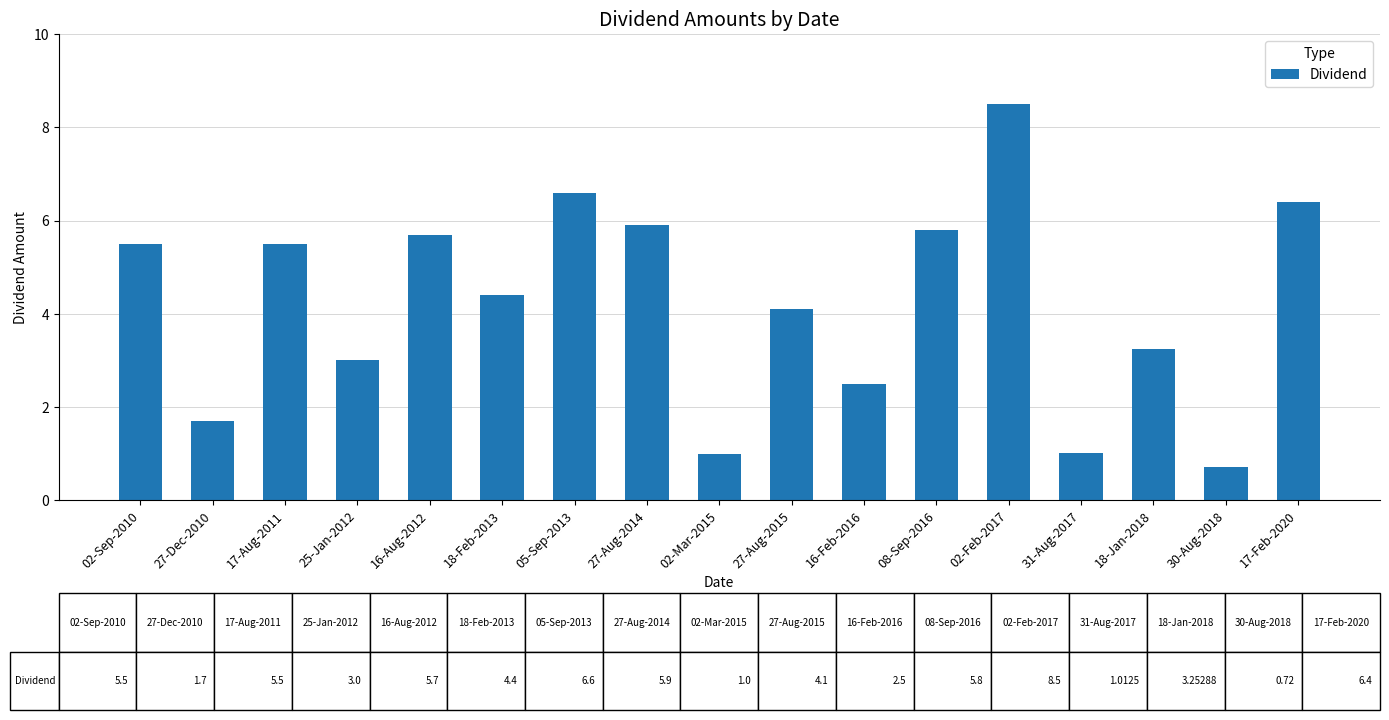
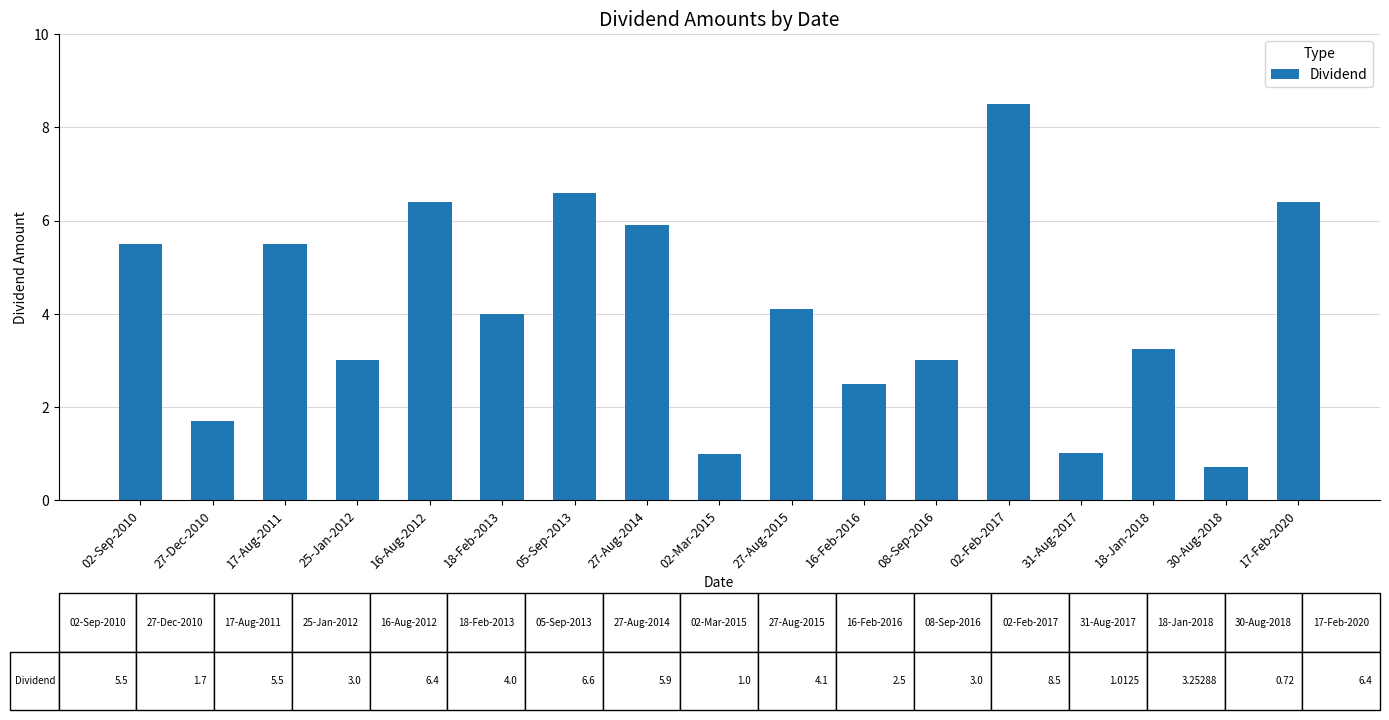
  {
-   "16-Aug-2012": 5.7,
-   "18-Feb-2013": 4.4,
-   "08-Sep-2016": 5.8
+   "16-Aug-2012": 6.4,
+   "18-Feb-2013": 4.0,
+   "08-Sep-2016": 3.0
  }
